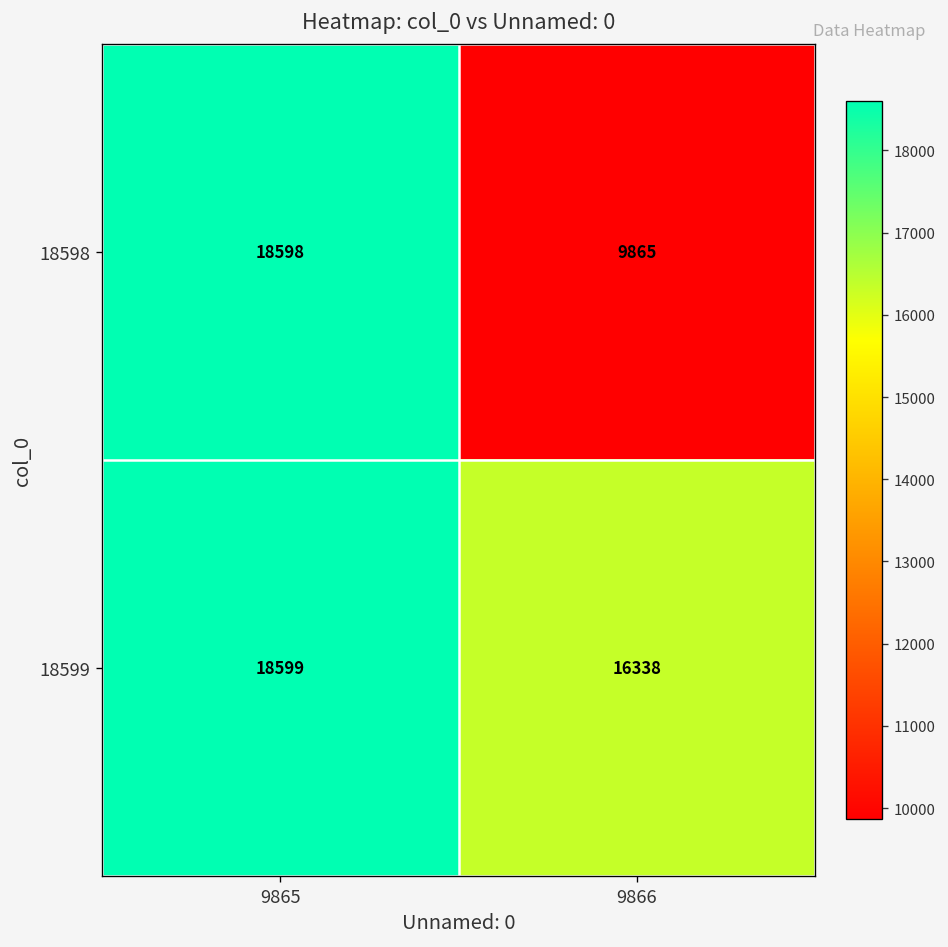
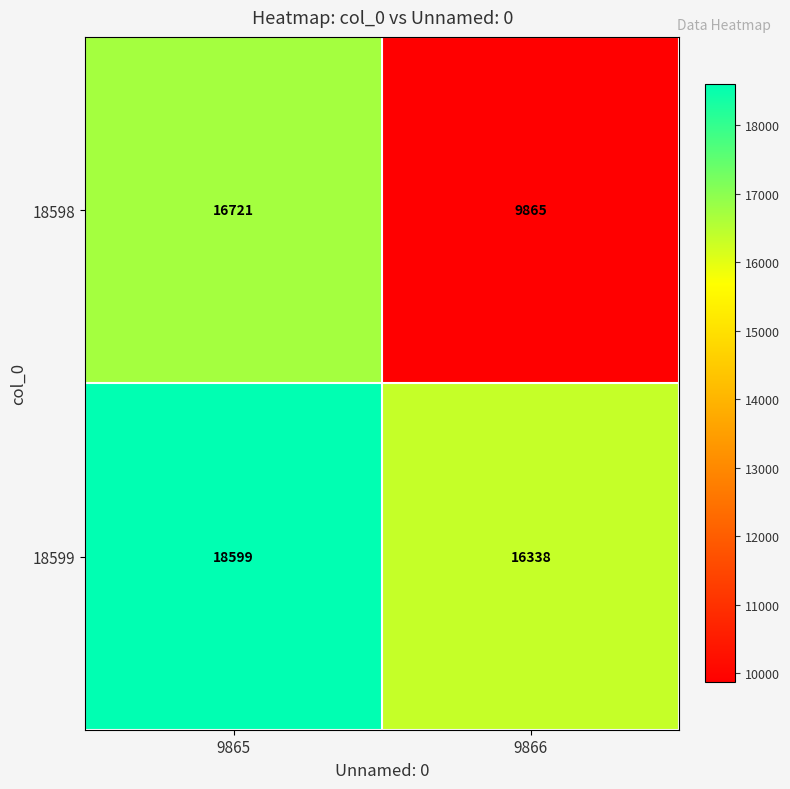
  {
    "18598": {
-     "9865": 18598,
+     "9865": 16721,
      "9866": 9865
    },
    "18599": {
      "9865": 18599,
      "9866": 16338
    }
  }
